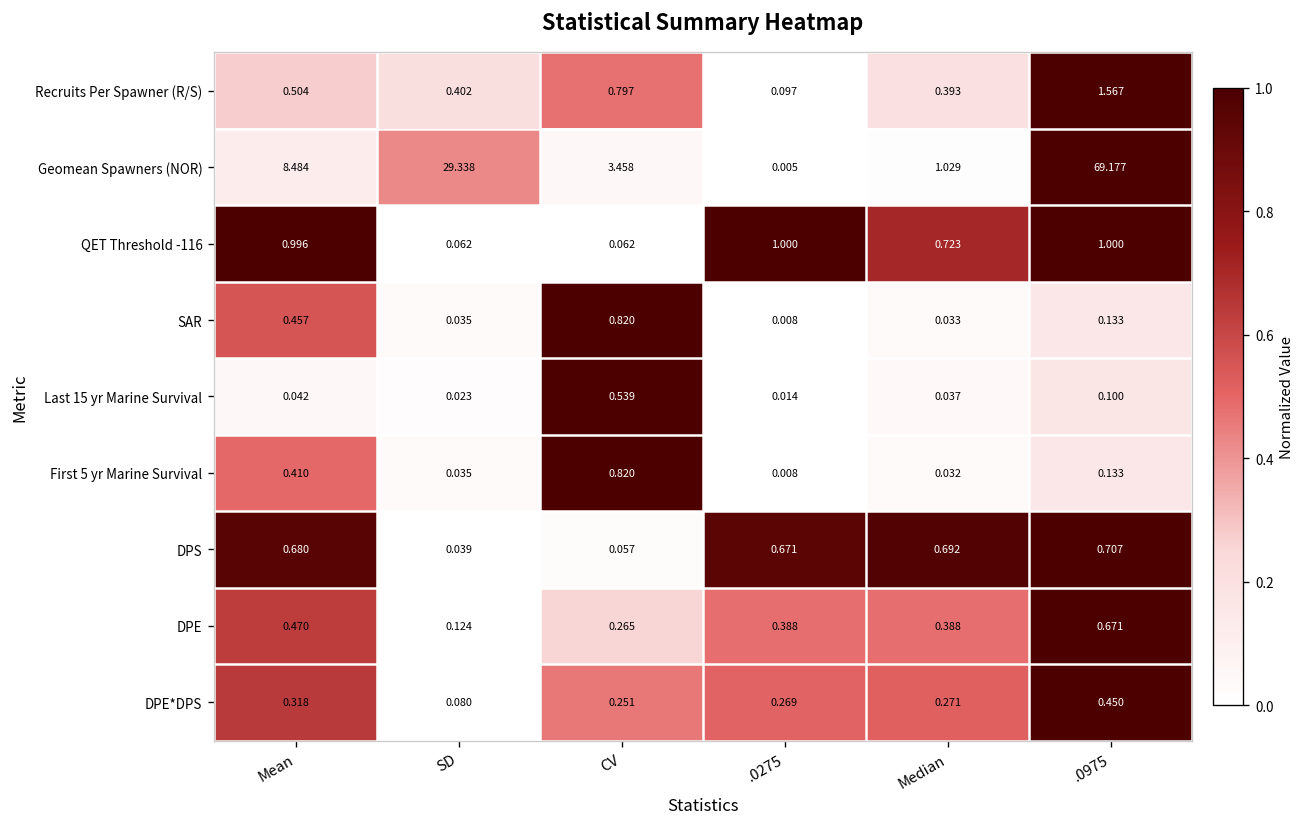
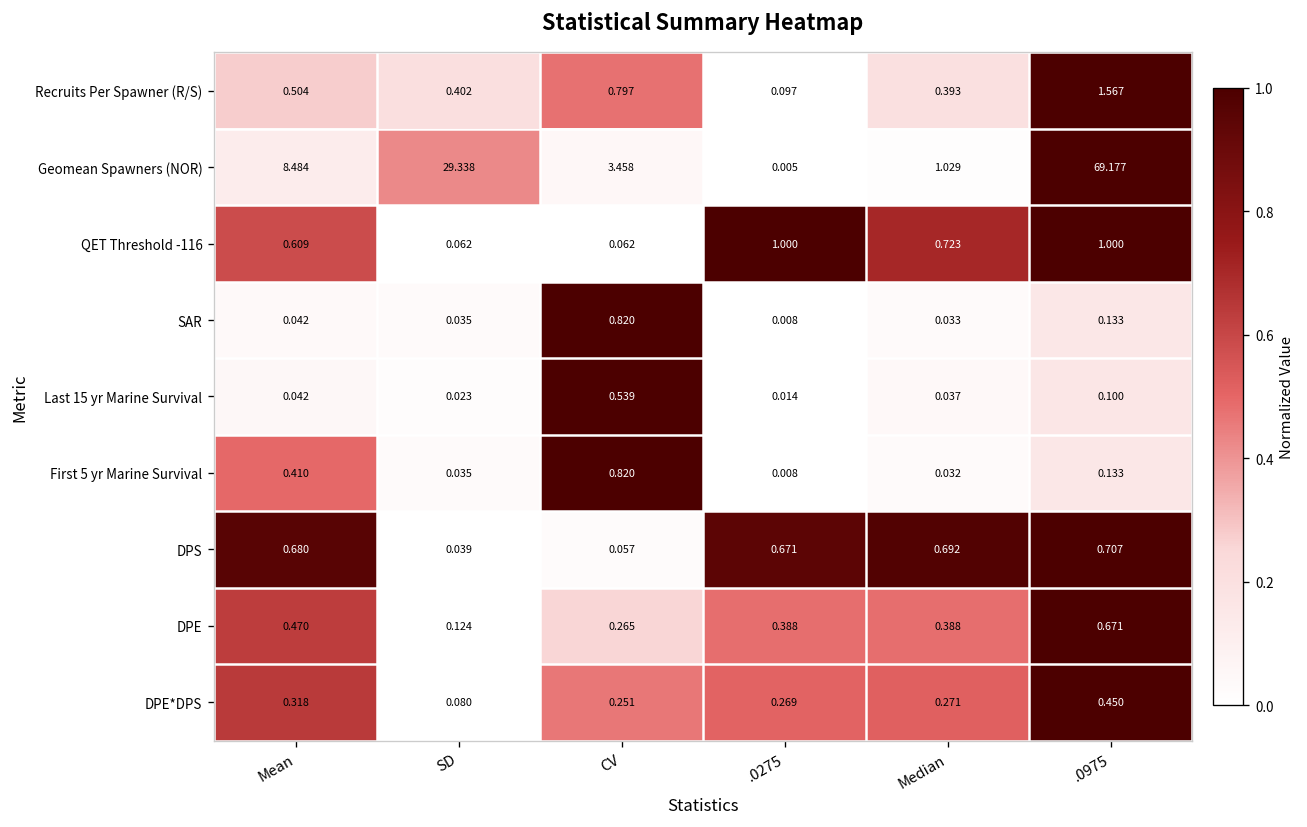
  {
    "Recruits Per Spawner (R/S)": {
      "Mean": 0.504,
      "SD": 0.402,
      "CV": 0.797,
      ".0275": 0.097,
      "Median": 0.393,
      ".0975": 1.567
    },
    "Geomean Spawners (NOR)": {
      "Mean": 8.484,
      "SD": 29.338,
      "CV": 3.458,
      ".0275": 0.005,
      "Median": 1.029,
      ".0975": 69.177
    },
    "QET Threshold -116": {
-     "Mean": 0.996,
+     "Mean": 0.609,
      "SD": 0.062,
      "CV": 0.062,
      ".0275": 1.000,
      "Median": 0.723,
      ".0975": 1.000
    },
    "SAR": {
-     "Mean": 0.457,
+     "Mean": 0.042,
      "SD": 0.035,
      "CV": 0.820,
      ".0275": 0.008,
      "Median": 0.033,
      ".0975": 0.133
    },
    "Last 15 yr Marine Survival": {
      "Mean": 0.042,
      "SD": 0.023,
      "CV": 0.539,
      ".0275": 0.014,
      "Median": 0.037,
      ".0975": 0.100
    },
    "First 5 yr Marine Survival": {
      "Mean": 0.410,
      "SD": 0.035,
      "CV": 0.820,
      ".0275": 0.008,
      "Median": 0.032,
      ".0975": 0.133
    },
    "DPS": {
      "Mean": 0.680,
      "SD": 0.039,
      "CV": 0.057,
      ".0275": 0.671,
      "Median": 0.692,
      ".0975": 0.707
    },
    "DPE": {
      "Mean": 0.470,
      "SD": 0.124,
      "CV": 0.265,
      ".0275": 0.388,
      "Median": 0.388,
      ".0975": 0.671
    },
    "DPE*DPS": {
      "Mean": 0.318,
      "SD": 0.080,
      "CV": 0.251,
      ".0275": 0.269,
      "Median": 0.271,
      ".0975": 0.450
    }
  }
